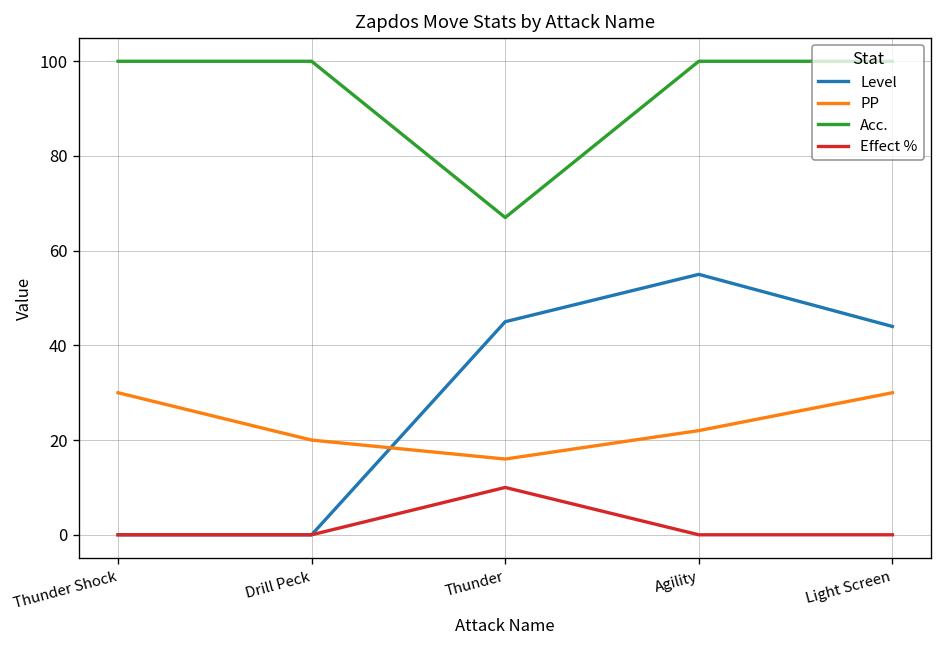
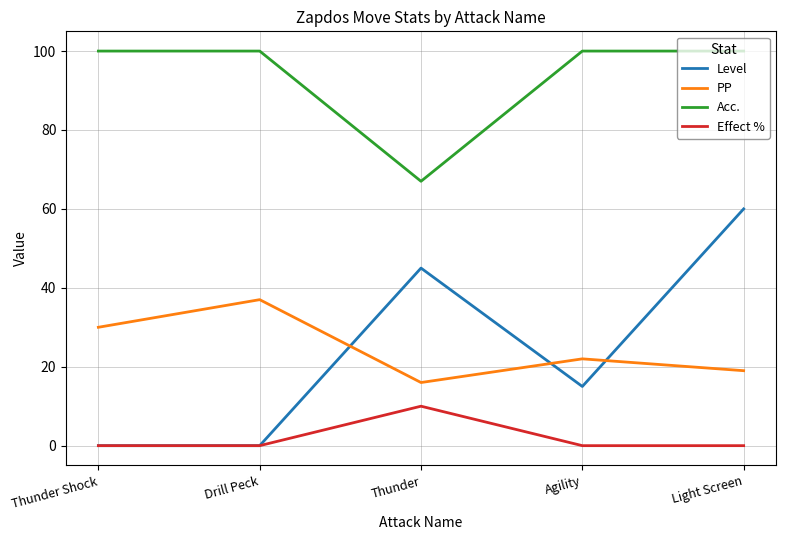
  {
    "Level": {
      "Thunder": 45,
-     "Agility": 55,
-     "Light Screen": 44
+     "Agility": 15,
+     "Light Screen": 60
    },
    "PP": {
      "Thunder Shock": 30,
-     "Drill Peck": 20,
+     "Drill Peck": 37,
      "Thunder": 16,
      "Agility": 22,
-     "Light Screen": 30
+     "Light Screen": 19
    },
    "Acc.": {
      "Thunder Shock": 100,
      "Drill Peck": 100,
      "Thunder": 67,
      "Agility": 100
    },
    "Effect %": {
      "Thunder": 10,
      "Agility": 0,
      "Light Screen": 0
    }
  }
